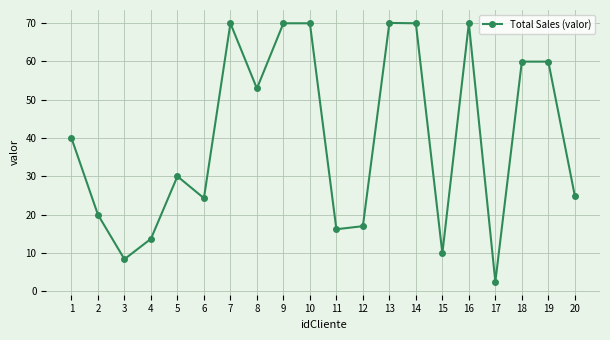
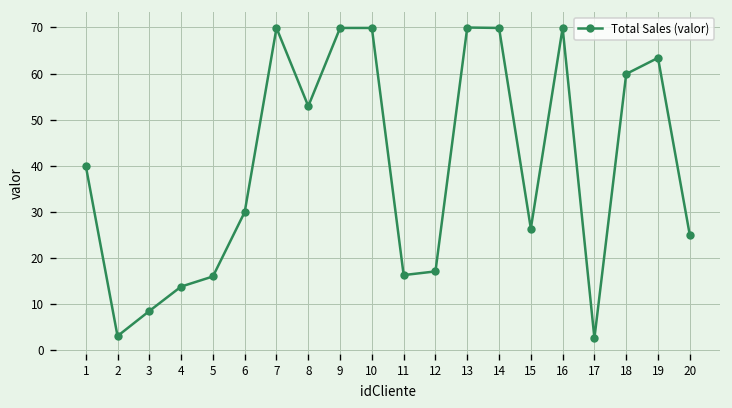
  {
    "1": 40,
-   "2": 20,
+   "2": 3,
    "3": 8,
    "4": 14,
-   "5": 30,
-   "6": 24,
+   "5": 16,
+   "6": 30,
    "7": 70,
    "8": 53,
    "9": 70,
    "10": 70,
    "11": 16,
    "12": 17,
    "13": 70,
    "14": 70,
-   "15": 10,
+   "15": 26,
    "16": 70,
    "17": 3,
    "18": 60,
-   "19": 60,
+   "19": 63,
    "20": 25
  }
